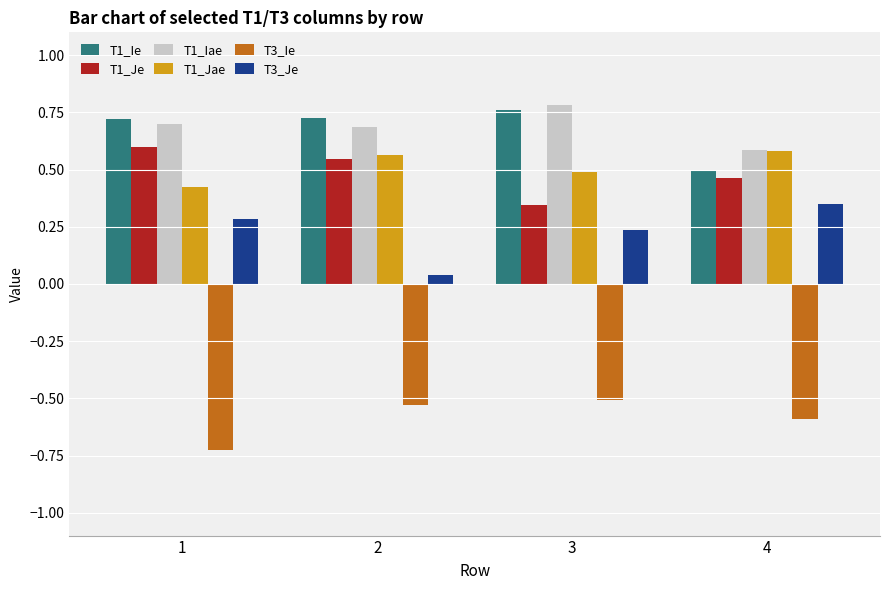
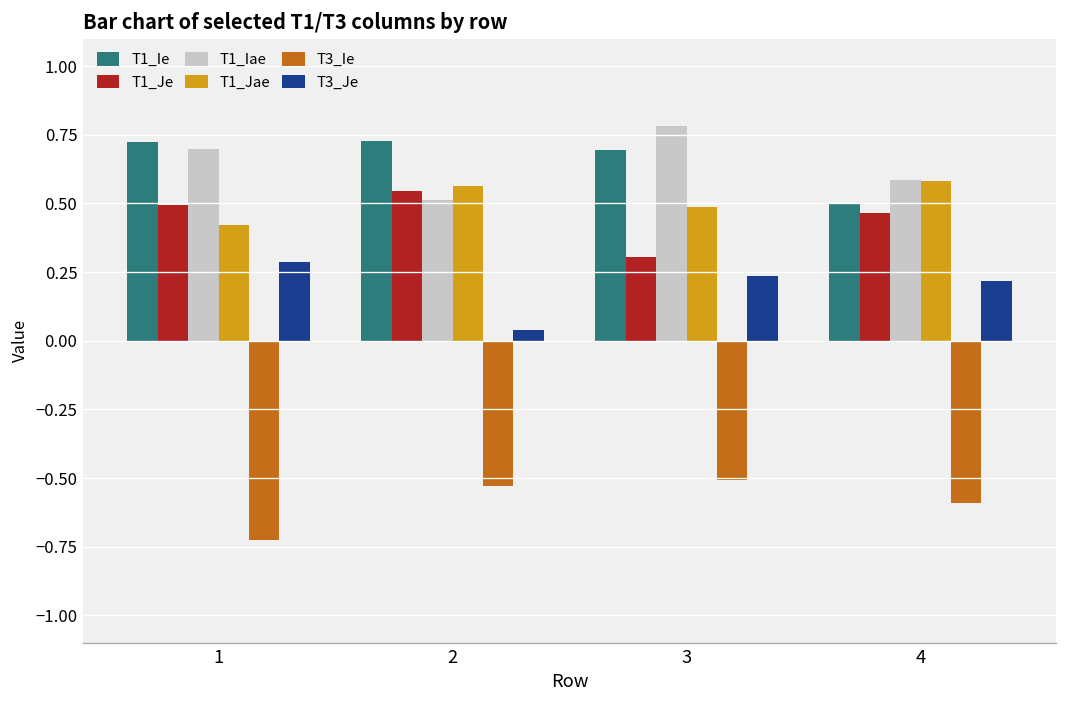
  {
    "T1_Ie": {
      "1": 0.72,
      "2": 0.73,
-     "3": 0.76,
+     "3": 0.70,
      "4": 0.50
    },
    "T1_Je": {
-     "1": 0.60,
+     "1": 0.49,
      "2": 0.55,
-     "3": 0.34,
+     "3": 0.31,
      "4": 0.46
    },
    "T1_Iae": {
      "1": 0.70,
-     "2": 0.69,
+     "2": 0.51,
      "3": 0.78,
      "4": 0.59
    },
    "T3_Je": {
      "1": 0.29,
      "2": 0.04,
      "3": 0.23,
-     "4": 0.35
+     "4": 0.22
    }
  }
